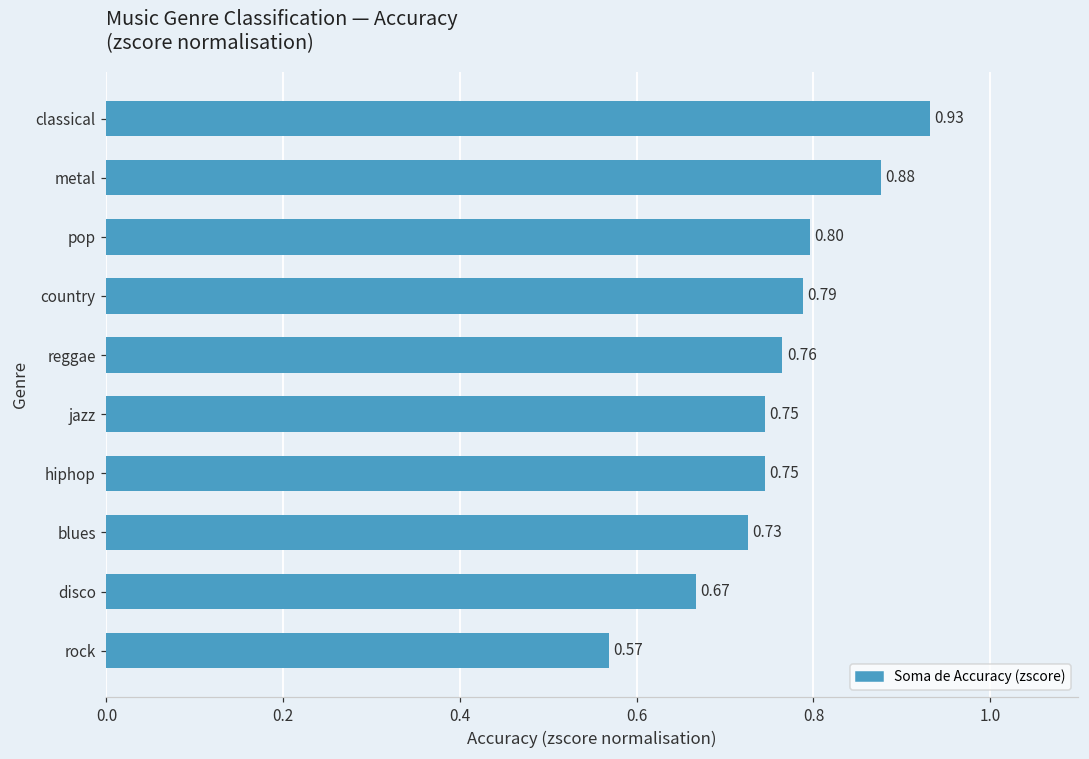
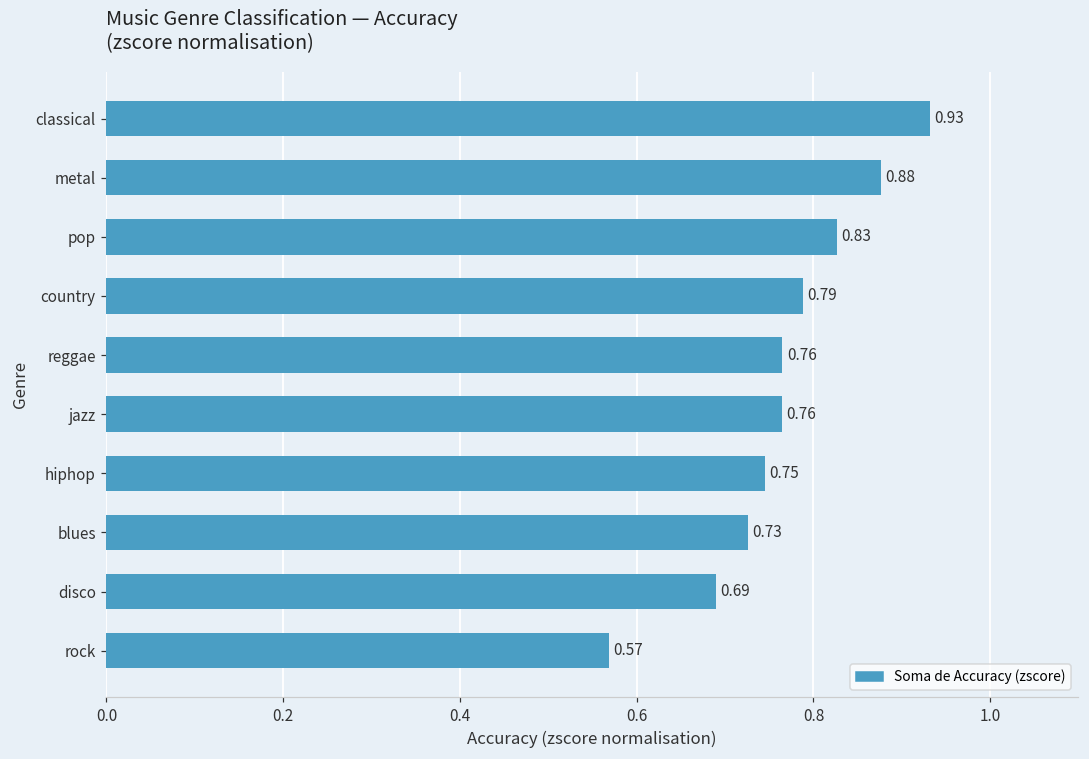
  {
    "classical": 0.93,
    "metal": 0.88,
-   "pop": 0.80,
+   "pop": 0.83,
    "country": 0.79,
    "reggae": 0.76,
-   "jazz": 0.75,
+   "jazz": 0.76,
    "hiphop": 0.75,
    "blues": 0.73,
-   "disco": 0.67,
+   "disco": 0.69,
    "rock": 0.57
  }
